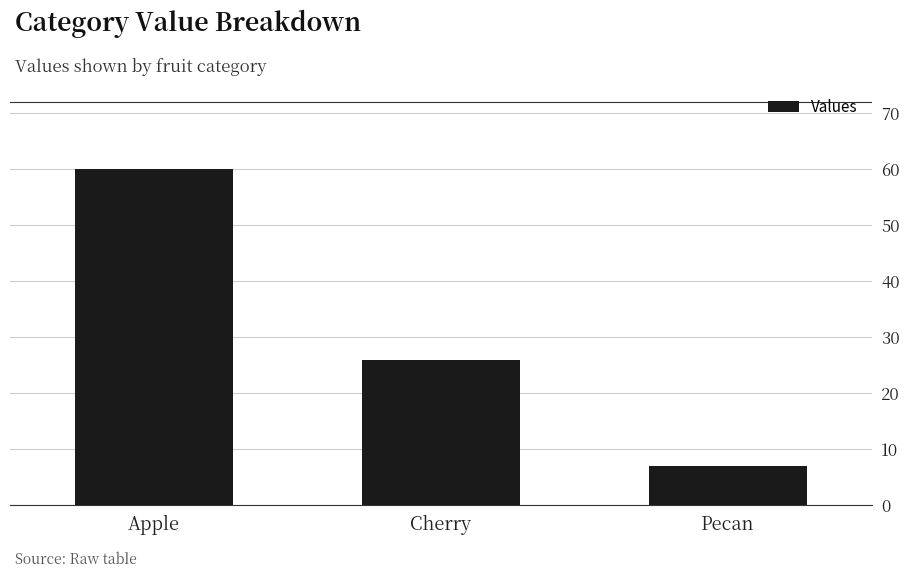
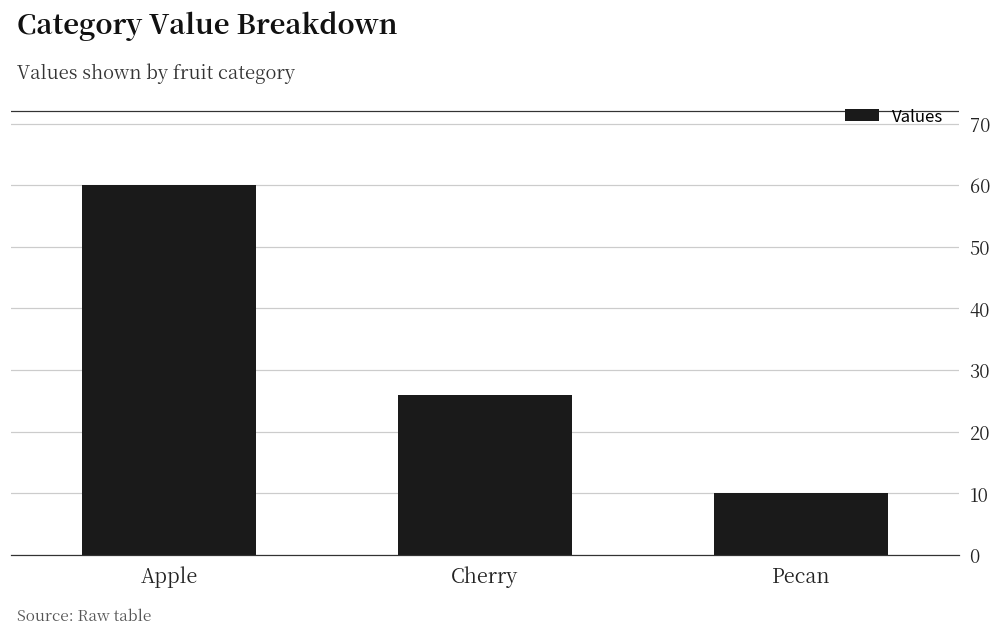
  {
    "Apple": 60,
    "Cherry": 26,
-   "Pecan": 7
+   "Pecan": 10
  }
